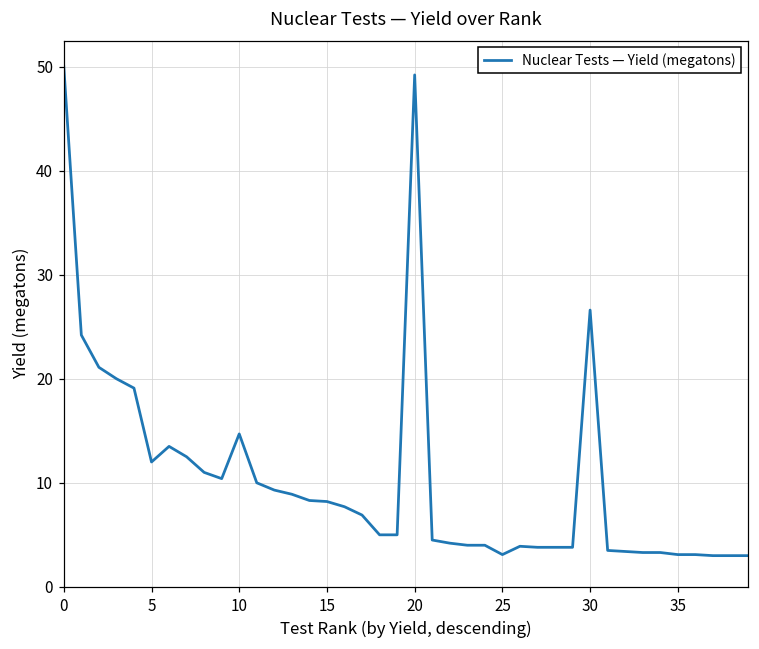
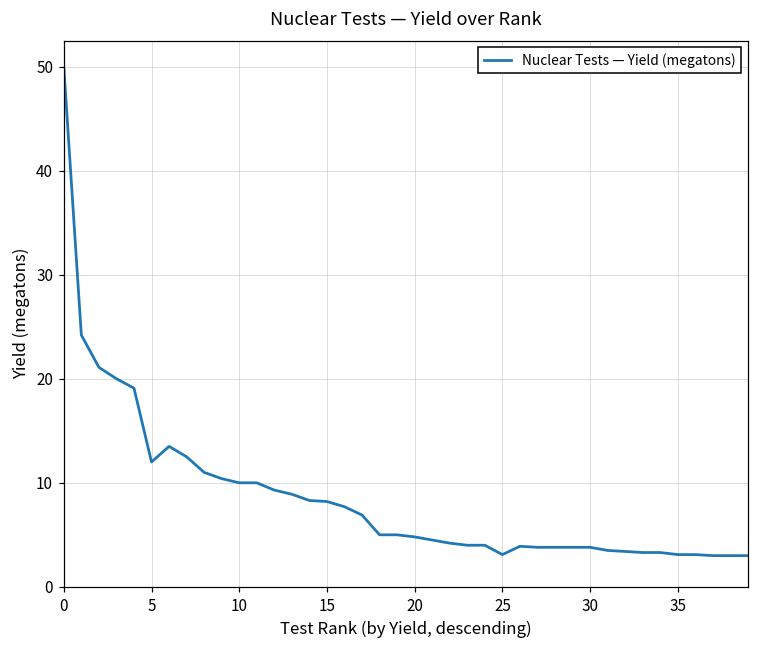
  {
    "0": 50,
    "5": 12,
-   "10": 15,
+   "10": 10,
    "15": 8,
-   "20": 49,
+   "20": 5,
    "25": 3,
-   "30": 27,
+   "30": 4,
    "35": 3
  }
